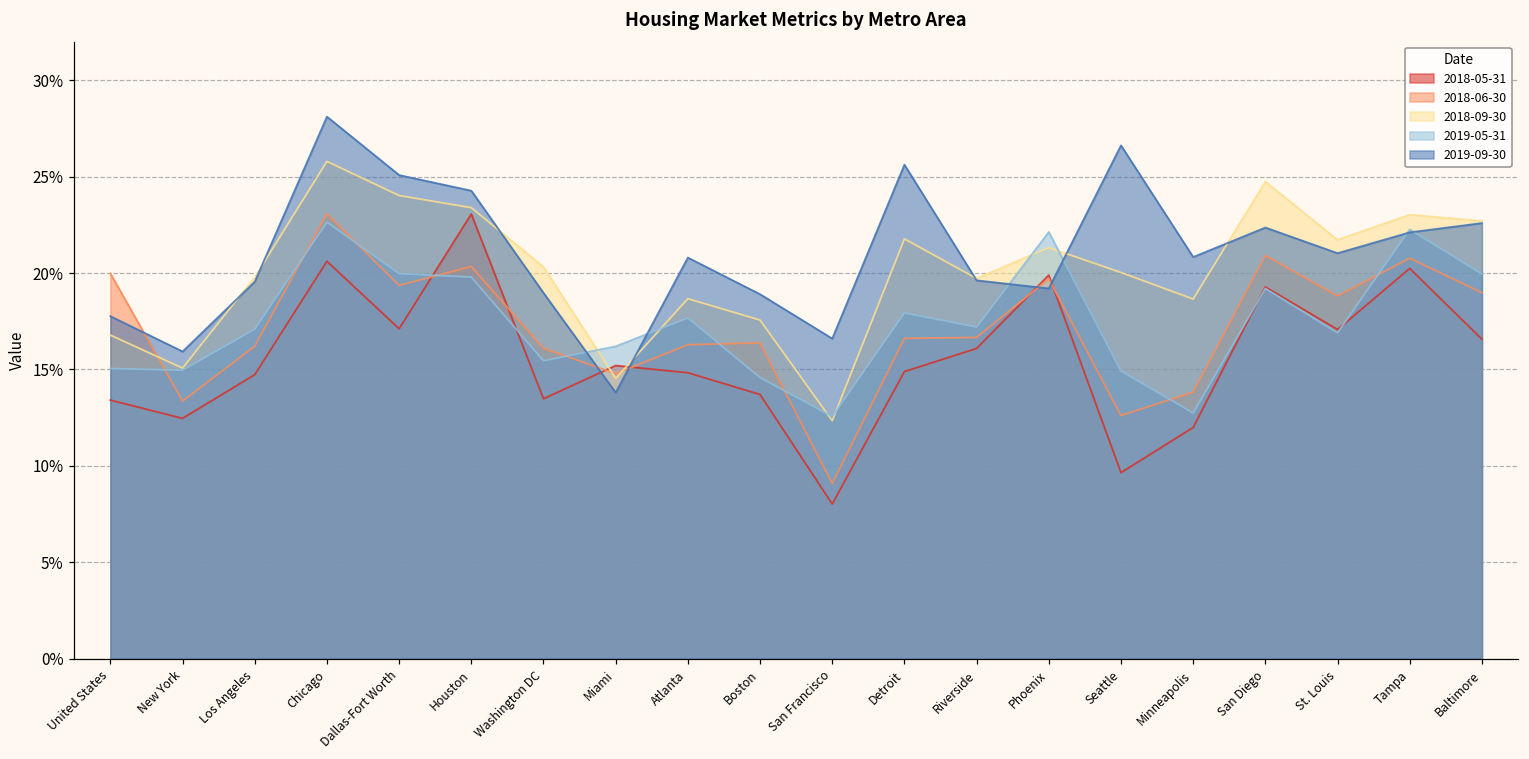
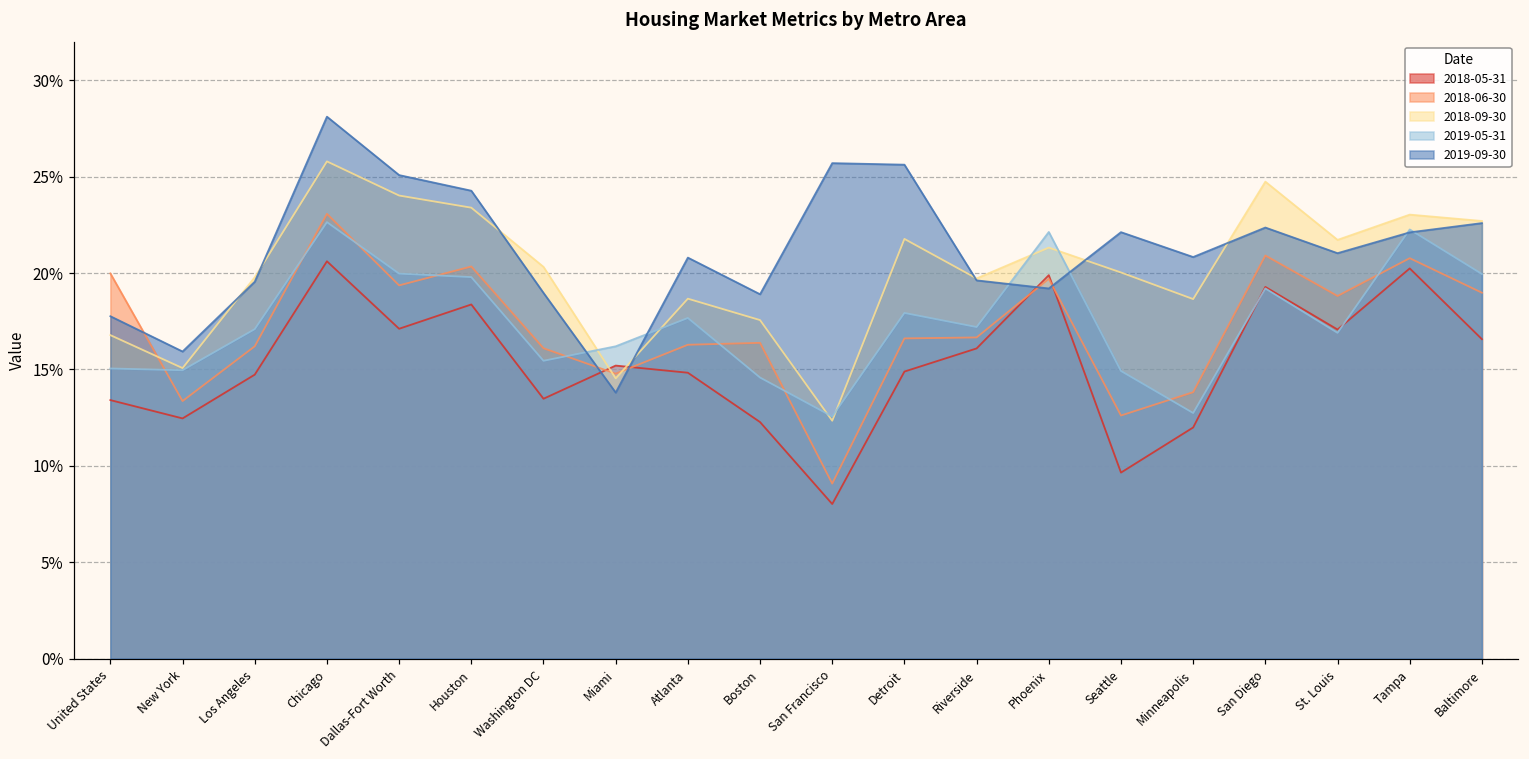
  {
    "2018-05-31": {
      "United States": "13.4%",
      "New York": "12.5%",
      "Los Angeles": "14.7%",
      "Chicago": "20.6%",
      "Dallas-Fort Worth": "17.1%",
-     "Houston": "23.1%",
+     "Houston": "18.4%",
      "Washington DC": "13.5%",
      "Miami": "15.2%",
      "Atlanta": "14.8%",
-     "Boston": "13.7%",
+     "Boston": "12.3%",
      "San Francisco": "8.0%",
      "Detroit": "14.9%",
      "Riverside": "16.1%",
      "Phoenix": "19.9%",
      "Seattle": "9.7%",
      "Minneapolis": "12.0%",
      "St. Louis": "17.1%",
      "Tampa": "20.2%",
      "Baltimore": "16.6%"
    },
    "2018-06-30": {
      "United States": "20.0%",
      "New York": "13.4%",
      "Los Angeles": "16.2%",
      "Chicago": "23.1%",
      "Dallas-Fort Worth": "19.4%",
      "Houston": "20.3%",
      "Washington DC": "16.1%",
      "Miami": "14.8%",
      "Atlanta": "16.3%",
      "Boston": "16.4%",
      "San Francisco": "9.1%",
      "Detroit": "16.6%",
      "Riverside": "16.7%",
      "Phoenix": "19.7%",
      "Seattle": "12.6%",
      "Minneapolis": "13.8%",
      "San Diego": "20.9%",
      "St. Louis": "18.8%",
      "Tampa": "20.8%",
      "Baltimore": "19.0%"
    },
    "2018-09-30": {
      "United States": "16.8%",
      "Los Angeles": "19.8%",
      "Chicago": "25.8%",
      "Dallas-Fort Worth": "24.0%",
      "Houston": "23.4%",
      "Washington DC": "20.3%",
      "Miami": "14.5%",
      "Atlanta": "18.7%",
      "Boston": "17.6%",
      "San Francisco": "12.3%",
      "Detroit": "21.8%",
      "Phoenix": "21.3%",
      "Seattle": "20.0%",
      "Minneapolis": "18.7%",
      "San Diego": "24.7%",
      "St. Louis": "21.7%",
      "Tampa": "23.0%"
    },
    "2019-05-31": {
      "United States": "15.0%",
      "Los Angeles": "17.1%",
      "Chicago": "22.6%",
      "Dallas-Fort Worth": "20.0%",
      "Houston": "19.8%",
      "Washington DC": "15.5%",
      "Miami": "16.2%",
      "Atlanta": "17.7%",
      "Boston": "14.6%",
      "San Francisco": "12.6%",
      "Detroit": "17.9%",
      "Riverside": "17.2%",
      "Phoenix": "22.1%",
      "Seattle": "14.9%",
      "Minneapolis": "12.7%",
      "St. Louis": "16.9%",
      "Tampa": "22.3%",
      "Baltimore": "20.0%"
    },
    "2019-09-30": {
      "United States": "17.8%",
      "New York": "15.9%",
      "Los Angeles": "19.6%",
      "Chicago": "28.1%",
      "Dallas-Fort Worth": "25.1%",
      "Houston": "24.3%",
      "Washington DC": "19.0%",
      "Miami": "13.8%",
      "Atlanta": "20.8%",
      "Boston": "18.9%",
-     "San Francisco": "16.6%",
+     "San Francisco": "25.7%",
      "Detroit": "25.6%",
      "Phoenix": "19.2%",
-     "Seattle": "26.6%",
+     "Seattle": "22.1%",
      "Minneapolis": "20.8%",
      "San Diego": "22.4%",
      "St. Louis": "21.0%",
      "Tampa": "22.1%"
    }
  }
